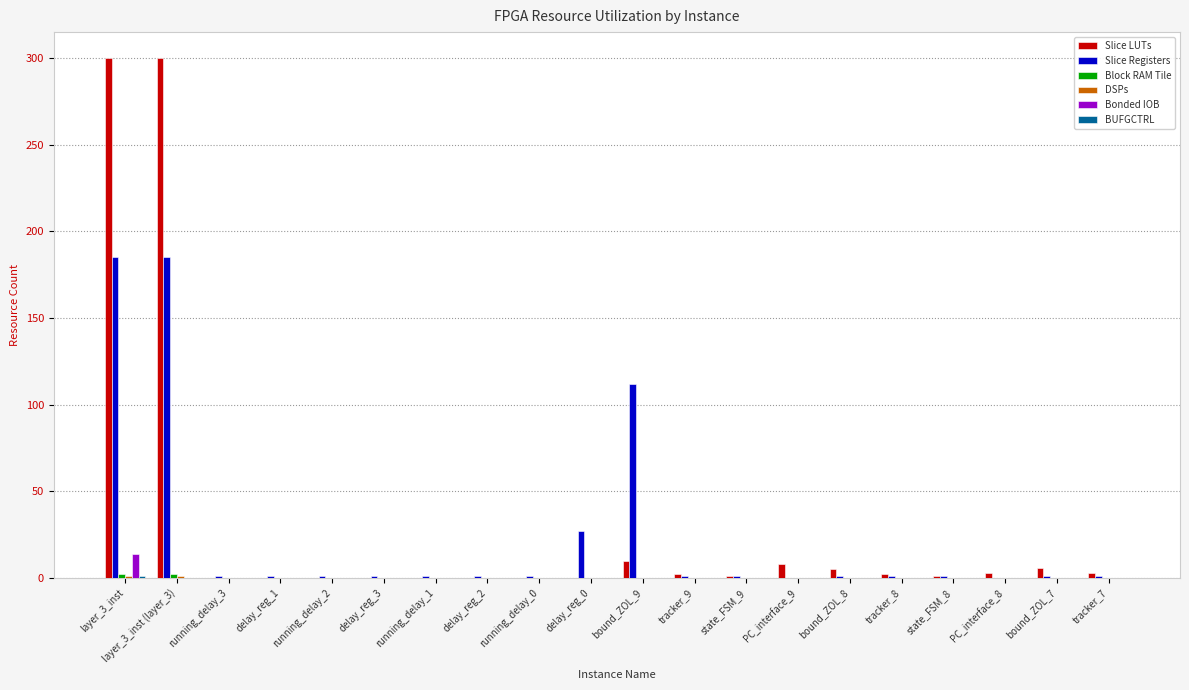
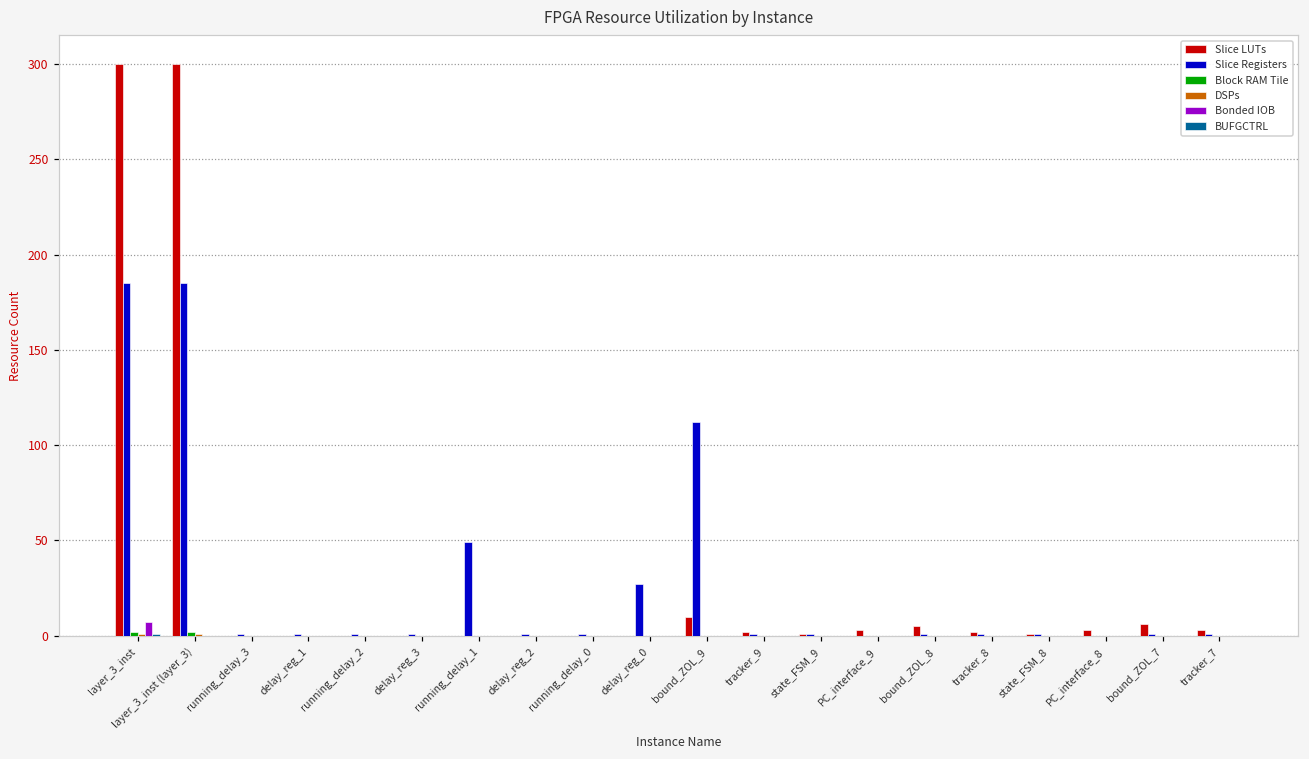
  {
    "Slice LUTs": {
      "layer_3_inst": 300,
      "layer_3_inst (layer_3)": 300,
      "running_delay_3": 0,
      "delay_reg_1": 0,
      "running_delay_2": 0,
      "delay_reg_3": 0,
      "running_delay_1": 0,
      "delay_reg_2": 0,
      "running_delay_0": 0,
      "delay_reg_0": 0,
      "bound_ZOL_9": 10,
      "tracker_9": 2,
-     "PC_interface_9": 8,
+     "PC_interface_9": 3,
      "bound_ZOL_8": 5,
      "tracker_8": 2,
      "PC_interface_8": 3,
      "bound_ZOL_7": 6,
      "tracker_7": 3
    },
    "Slice Registers": {
      "layer_3_inst": 185,
      "layer_3_inst (layer_3)": 185,
-     "running_delay_1": 1,
+     "running_delay_1": 49,
      "delay_reg_0": 27,
      "bound_ZOL_9": 112,
      "PC_interface_9": 0,
      "PC_interface_8": 0
    },
    "Block RAM Tile": {
      "layer_3_inst": 2,
      "layer_3_inst (layer_3)": 2,
      "running_delay_3": 0,
      "delay_reg_1": 0,
      "running_delay_2": 0,
      "delay_reg_3": 0,
      "running_delay_1": 0,
      "delay_reg_2": 0,
      "running_delay_0": 0,
      "delay_reg_0": 0,
      "bound_ZOL_9": 0,
      "tracker_9": 0,
      "state_FSM_9": 0,
      "PC_interface_9": 0,
      "bound_ZOL_8": 0,
      "tracker_8": 0,
      "state_FSM_8": 0,
      "PC_interface_8": 0,
      "bound_ZOL_7": 0,
      "tracker_7": 0
    },
    "DSPs": {
      "running_delay_3": 0,
      "delay_reg_1": 0,
      "running_delay_2": 0,
      "delay_reg_3": 0,
      "running_delay_1": 0,
      "delay_reg_2": 0,
      "running_delay_0": 0,
      "delay_reg_0": 0,
      "bound_ZOL_9": 0,
      "tracker_9": 0,
      "state_FSM_9": 0,
      "PC_interface_9": 0,
      "bound_ZOL_8": 0,
      "tracker_8": 0,
      "state_FSM_8": 0,
      "PC_interface_8": 0,
      "bound_ZOL_7": 0,
      "tracker_7": 0
    },
    "Bonded IOB": {
-     "layer_3_inst": 14,
+     "layer_3_inst": 7,
      "layer_3_inst (layer_3)": 0,
      "running_delay_3": 0,
      "delay_reg_1": 0,
      "running_delay_2": 0,
      "delay_reg_3": 0,
      "running_delay_1": 0,
      "delay_reg_2": 0,
      "running_delay_0": 0,
      "delay_reg_0": 0,
      "bound_ZOL_9": 0,
      "tracker_9": 0,
      "state_FSM_9": 0,
      "PC_interface_9": 0,
      "bound_ZOL_8": 0,
      "tracker_8": 0,
      "state_FSM_8": 0,
      "PC_interface_8": 0,
      "bound_ZOL_7": 0,
      "tracker_7": 0
    },
    "BUFGCTRL": {
      "layer_3_inst (layer_3)": 0,
      "running_delay_3": 0,
      "delay_reg_1": 0,
      "running_delay_2": 0,
      "delay_reg_3": 0,
      "running_delay_1": 0,
      "delay_reg_2": 0,
      "running_delay_0": 0,
      "delay_reg_0": 0,
      "bound_ZOL_9": 0,
      "tracker_9": 0,
      "state_FSM_9": 0,
      "PC_interface_9": 0,
      "bound_ZOL_8": 0,
      "tracker_8": 0,
      "state_FSM_8": 0,
      "PC_interface_8": 0,
      "bound_ZOL_7": 0,
      "tracker_7": 0
    }
  }
